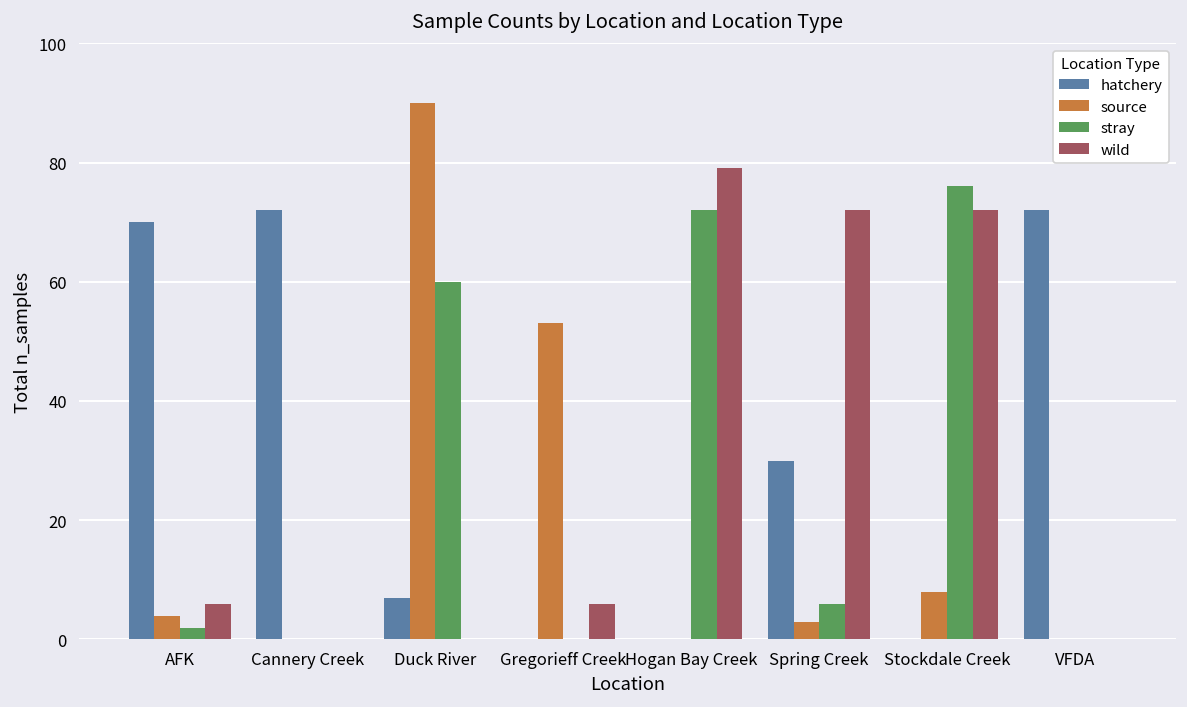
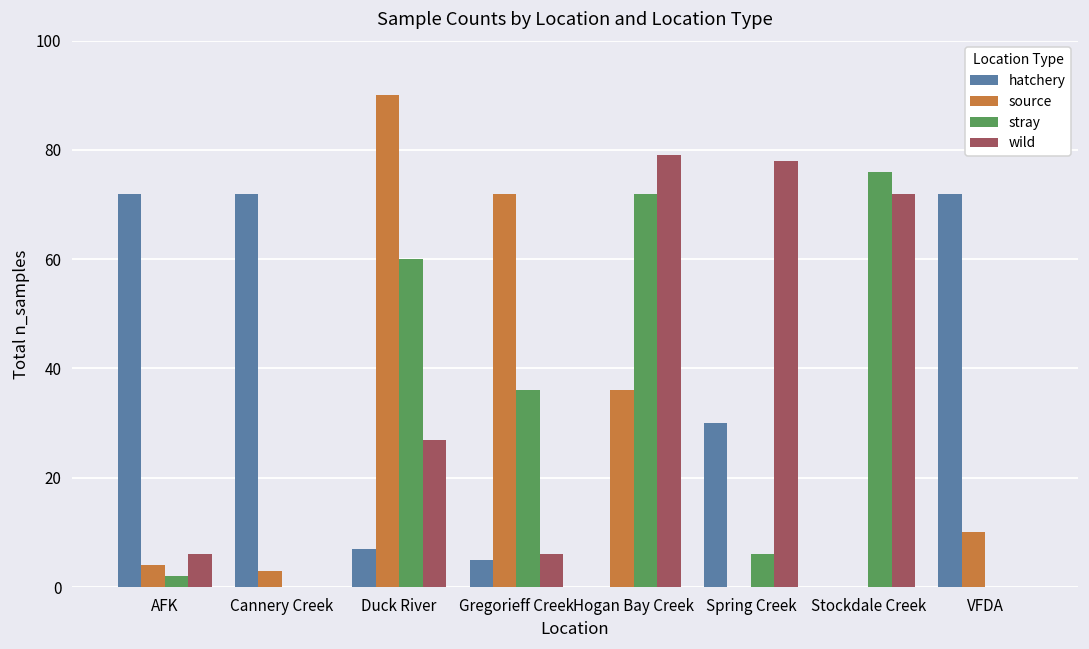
  {
    "hatchery": {
-     "AFK": 70,
+     "AFK": 72,
      "Cannery Creek": 72,
      "Duck River": 7,
-     "Gregorieff Creek": 0,
+     "Gregorieff Creek": 5,
      "Hogan Bay Creek": 0,
      "Spring Creek": 30,
      "Stockdale Creek": 0,
      "VFDA": 72
    },
    "source": {
      "AFK": 4,
-     "Cannery Creek": 0,
+     "Cannery Creek": 3,
      "Duck River": 90,
-     "Gregorieff Creek": 53,
-     "Hogan Bay Creek": 0,
-     "Spring Creek": 3,
-     "Stockdale Creek": 8,
-     "VFDA": 0
+     "Gregorieff Creek": 72,
+     "Hogan Bay Creek": 36,
+     "Spring Creek": 0,
+     "Stockdale Creek": 0,
+     "VFDA": 10
    },
    "stray": {
      "AFK": 2,
      "Cannery Creek": 0,
      "Duck River": 60,
-     "Gregorieff Creek": 0,
+     "Gregorieff Creek": 36,
      "Hogan Bay Creek": 72,
      "Spring Creek": 6,
      "Stockdale Creek": 76,
      "VFDA": 0
    },
    "wild": {
      "AFK": 6,
      "Cannery Creek": 0,
-     "Duck River": 0,
+     "Duck River": 27,
      "Gregorieff Creek": 6,
      "Hogan Bay Creek": 79,
-     "Spring Creek": 72,
+     "Spring Creek": 78,
      "Stockdale Creek": 72,
      "VFDA": 0
    }
  }
